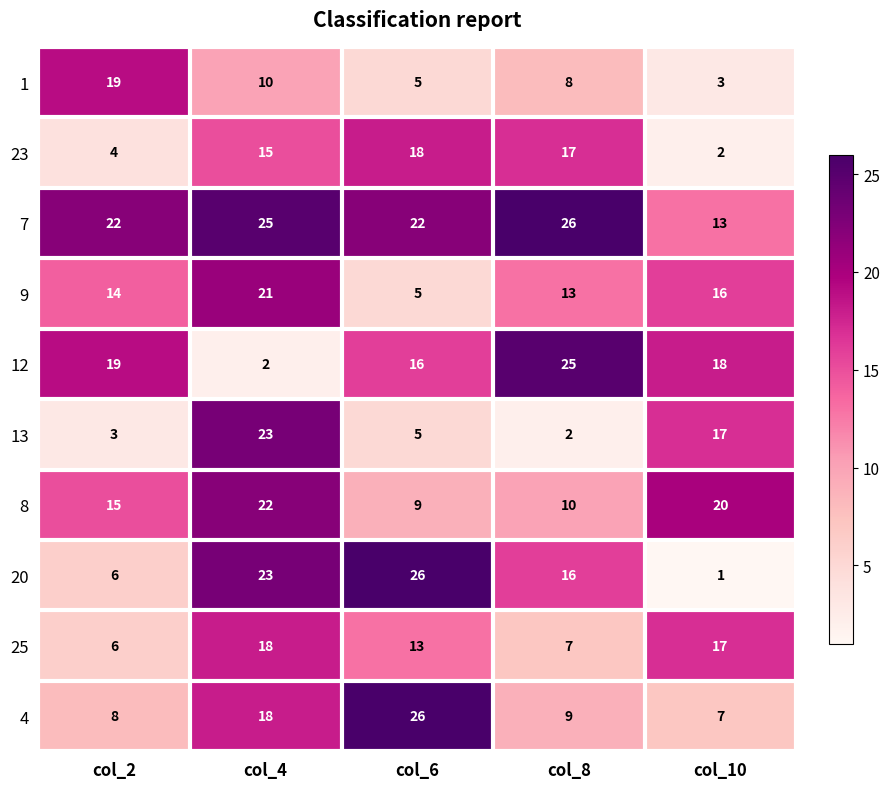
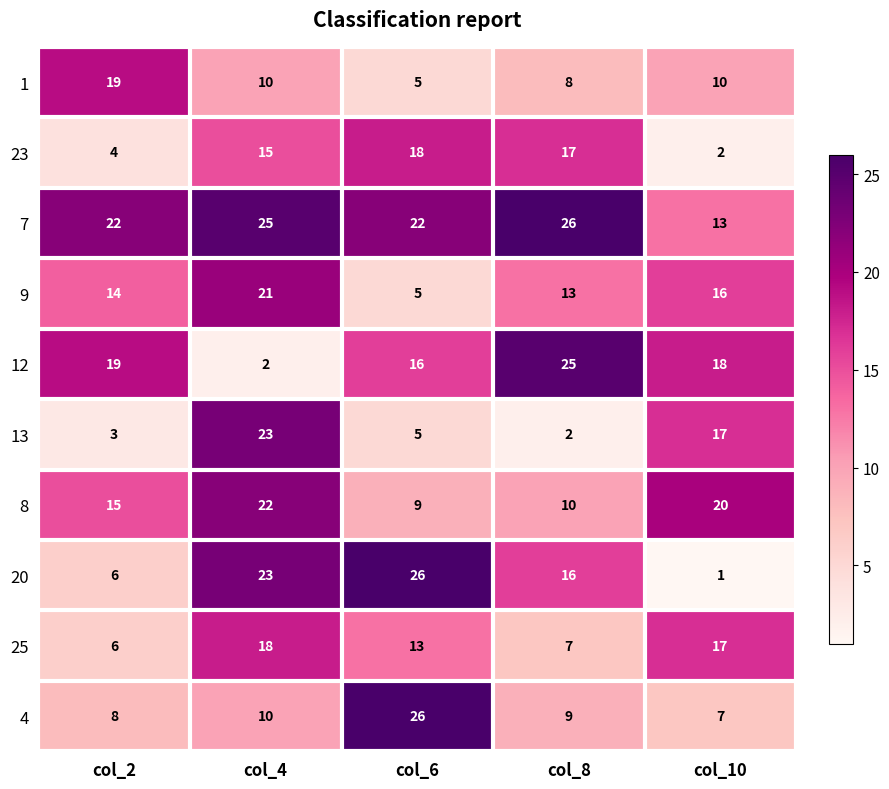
  {
    "1": {
      "col_2": 19,
      "col_4": 10,
      "col_6": 5,
      "col_8": 8,
-     "col_10": 3
+     "col_10": 10
    },
    "23": {
      "col_2": 4,
      "col_4": 15,
      "col_6": 18,
      "col_8": 17,
      "col_10": 2
    },
    "7": {
      "col_2": 22,
      "col_4": 25,
      "col_6": 22,
      "col_8": 26,
      "col_10": 13
    },
    "9": {
      "col_2": 14,
      "col_4": 21,
      "col_6": 5,
      "col_8": 13,
      "col_10": 16
    },
    "12": {
      "col_2": 19,
      "col_4": 2,
      "col_6": 16,
      "col_8": 25,
      "col_10": 18
    },
    "13": {
      "col_2": 3,
      "col_4": 23,
      "col_6": 5,
      "col_8": 2,
      "col_10": 17
    },
    "8": {
      "col_2": 15,
      "col_4": 22,
      "col_6": 9,
      "col_8": 10,
      "col_10": 20
    },
    "20": {
      "col_2": 6,
      "col_4": 23,
      "col_6": 26,
      "col_8": 16,
      "col_10": 1
    },
    "25": {
      "col_2": 6,
      "col_4": 18,
      "col_6": 13,
      "col_8": 7,
      "col_10": 17
    },
    "4": {
      "col_2": 8,
-     "col_4": 18,
+     "col_4": 10,
      "col_6": 26,
      "col_8": 9,
      "col_10": 7
    }
  }
